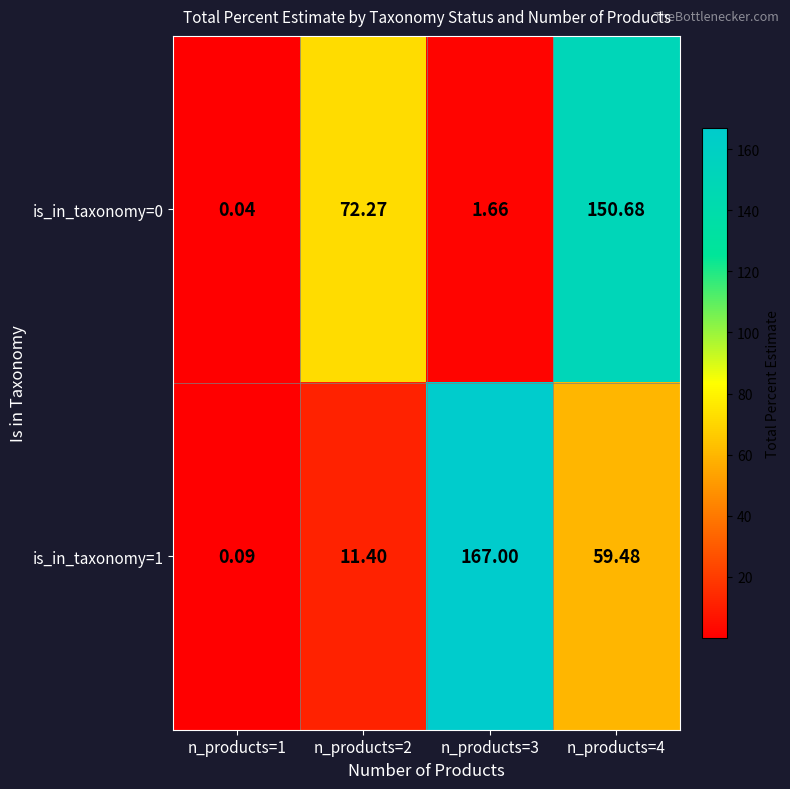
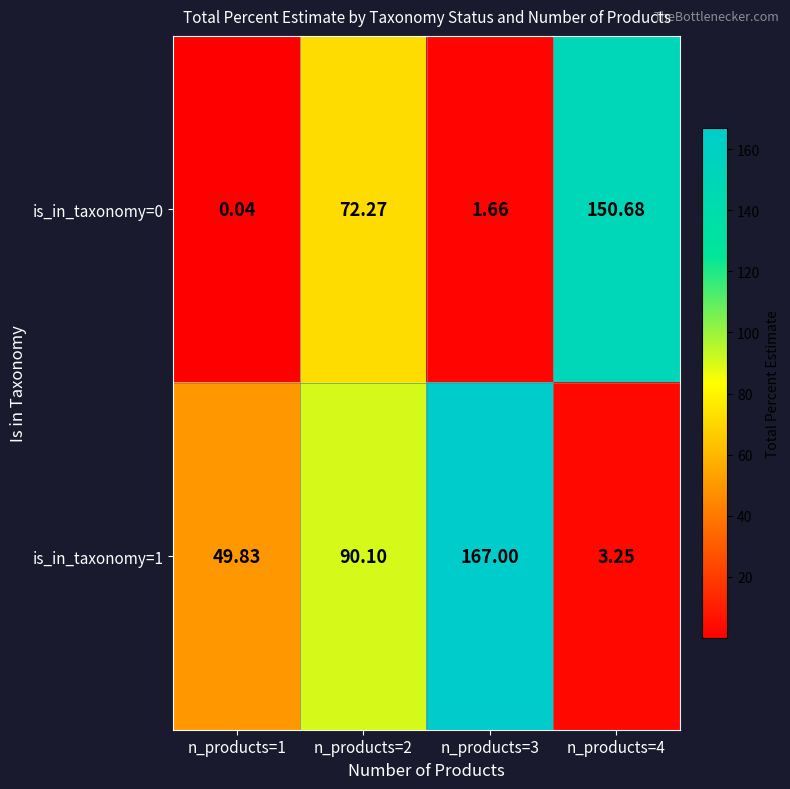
  {
    "is_in_taxonomy=0": {
      "n_products=1": 0.04,
      "n_products=2": 72.27,
      "n_products=3": 1.66,
      "n_products=4": 150.68
    },
    "is_in_taxonomy=1": {
-     "n_products=1": 0.09,
-     "n_products=2": 11.40,
+     "n_products=1": 49.83,
+     "n_products=2": 90.10,
      "n_products=3": 167.00,
-     "n_products=4": 59.48
+     "n_products=4": 3.25
    }
  }
